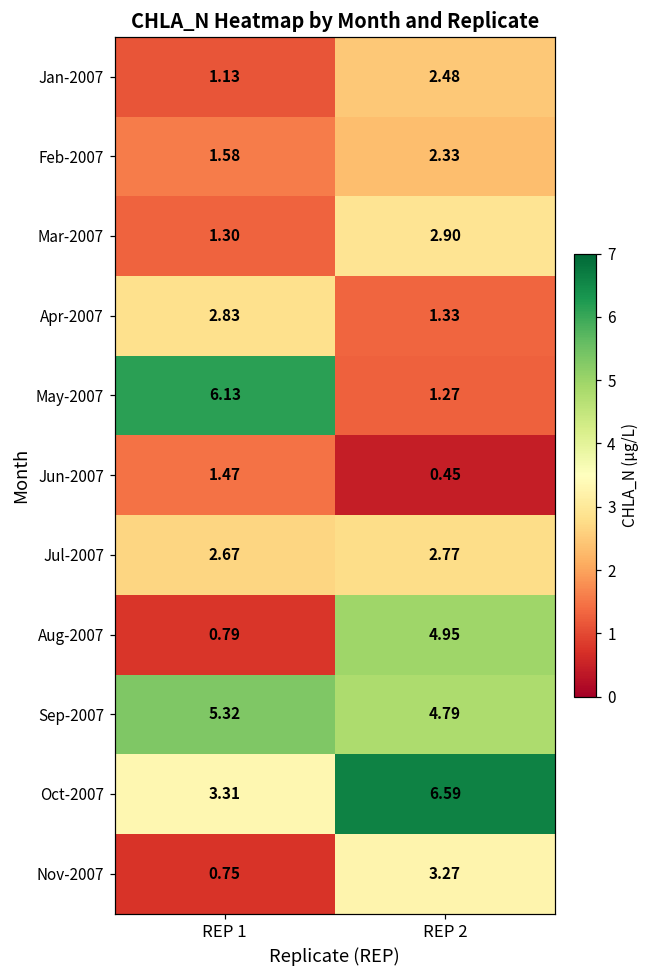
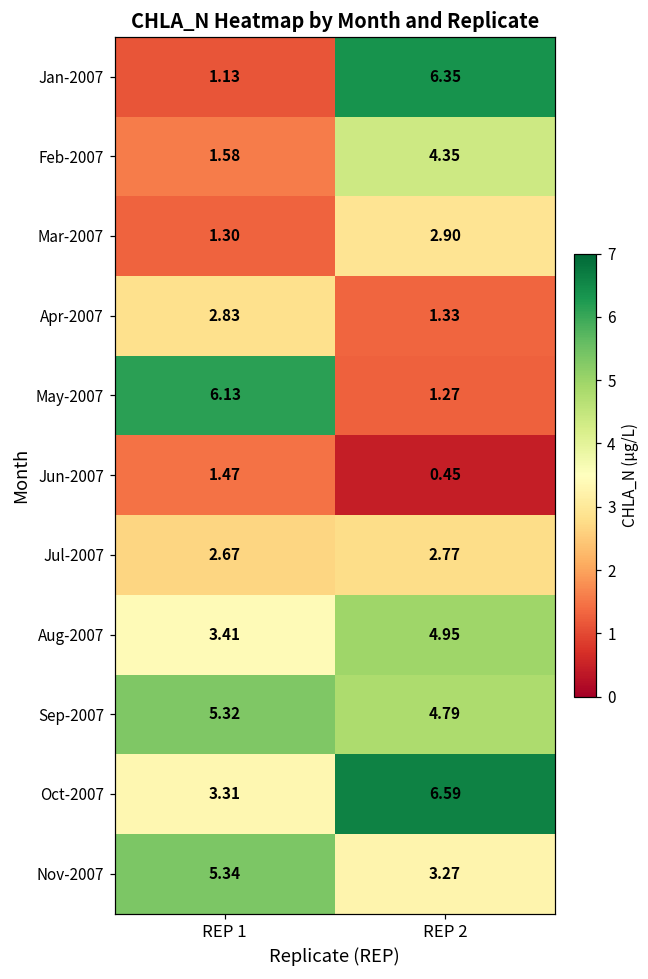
  {
    "Jan-2007": {
      "REP 1": 1.13,
-     "REP 2": 2.48
+     "REP 2": 6.35
    },
    "Feb-2007": {
      "REP 1": 1.58,
-     "REP 2": 2.33
+     "REP 2": 4.35
    },
    "Mar-2007": {
      "REP 1": 1.30,
      "REP 2": 2.90
    },
    "Apr-2007": {
      "REP 1": 2.83,
      "REP 2": 1.33
    },
    "May-2007": {
      "REP 1": 6.13,
      "REP 2": 1.27
    },
    "Jun-2007": {
      "REP 1": 1.47,
      "REP 2": 0.45
    },
    "Jul-2007": {
      "REP 1": 2.67,
      "REP 2": 2.77
    },
    "Aug-2007": {
-     "REP 1": 0.79,
+     "REP 1": 3.41,
      "REP 2": 4.95
    },
    "Sep-2007": {
      "REP 1": 5.32,
      "REP 2": 4.79
    },
    "Oct-2007": {
      "REP 1": 3.31,
      "REP 2": 6.59
    },
    "Nov-2007": {
-     "REP 1": 0.75,
+     "REP 1": 5.34,
      "REP 2": 3.27
    }
  }
